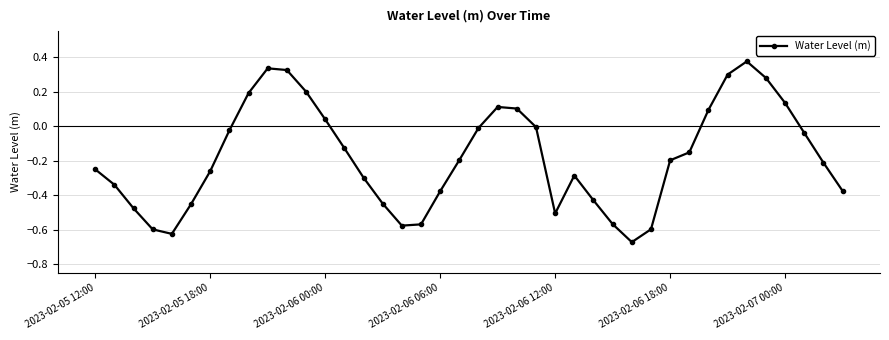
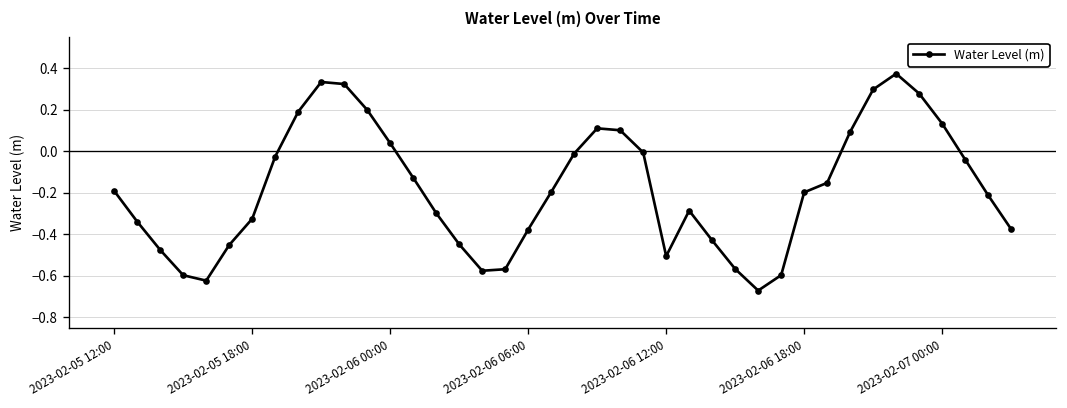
  {
-   "2023-02-05 12:00": -0.25,
-   "2023-02-05 18:00": -0.26,
+   "2023-02-05 12:00": -0.19,
+   "2023-02-05 18:00": -0.33,
    "2023-02-06 00:00": 0.04,
    "2023-02-06 06:00": -0.38,
    "2023-02-06 12:00": -0.51,
    "2023-02-06 18:00": -0.20,
    "2023-02-07 00:00": 0.13
  }
